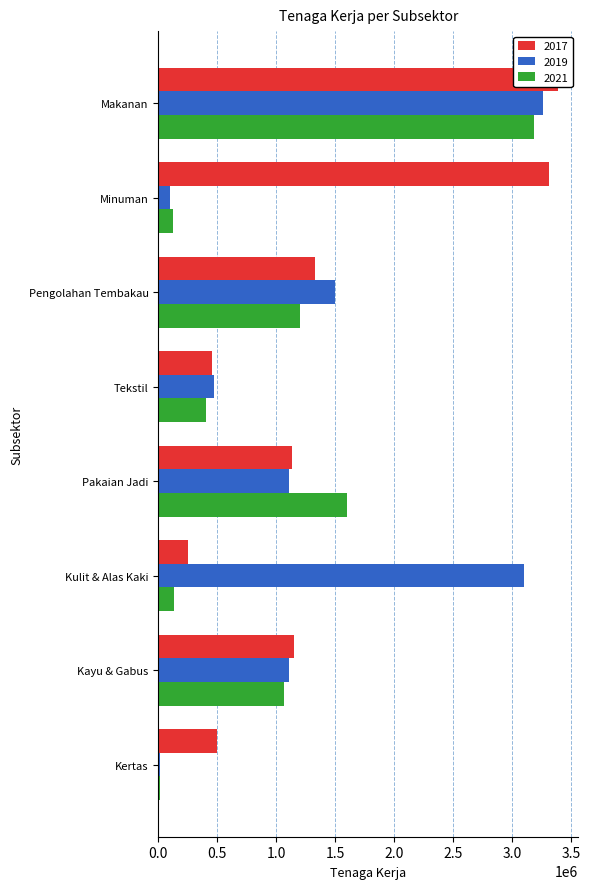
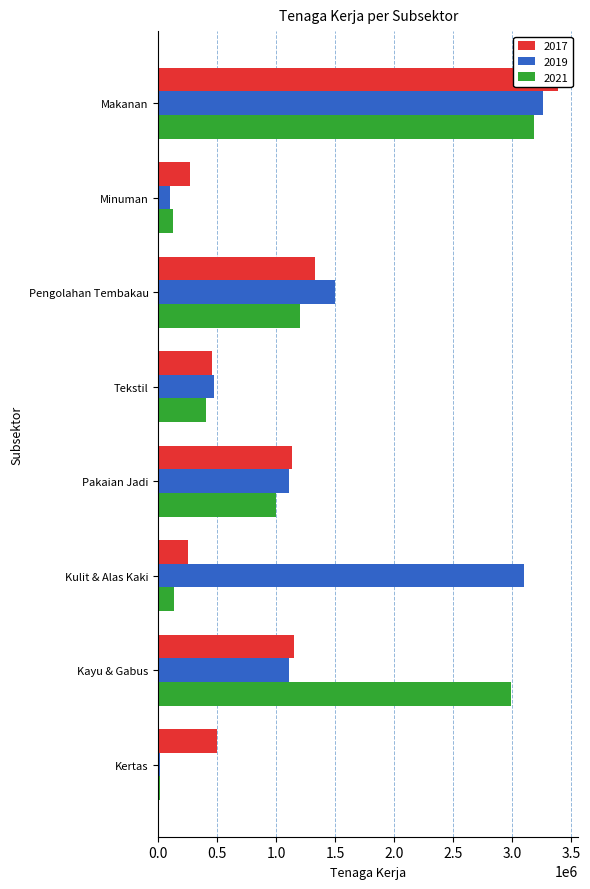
  {
    "2017": {
-     "Minuman": 3310000,
+     "Minuman": 270000,
      "Pengolahan Tembakau": 1330000,
      "Tekstil": 460000,
      "Pakaian Jadi": 1140000,
      "Kulit & Alas Kaki": 250000,
      "Kayu & Gabus": 1150000,
      "Kertas": 500000
    },
    "2019": {
      "Makanan": 3260000,
      "Minuman": 100000,
      "Pengolahan Tembakau": 1500000,
      "Tekstil": 470000,
      "Pakaian Jadi": 1110000,
      "Kulit & Alas Kaki": 3100000,
      "Kayu & Gabus": 1110000
    },
    "2021": {
      "Makanan": 3190000,
      "Minuman": 130000,
      "Pengolahan Tembakau": 1200000,
      "Tekstil": 410000,
-     "Pakaian Jadi": 1600000,
+     "Pakaian Jadi": 1000000,
      "Kulit & Alas Kaki": 140000,
-     "Kayu & Gabus": 1060000
+     "Kayu & Gabus": 2990000
    }
  }
